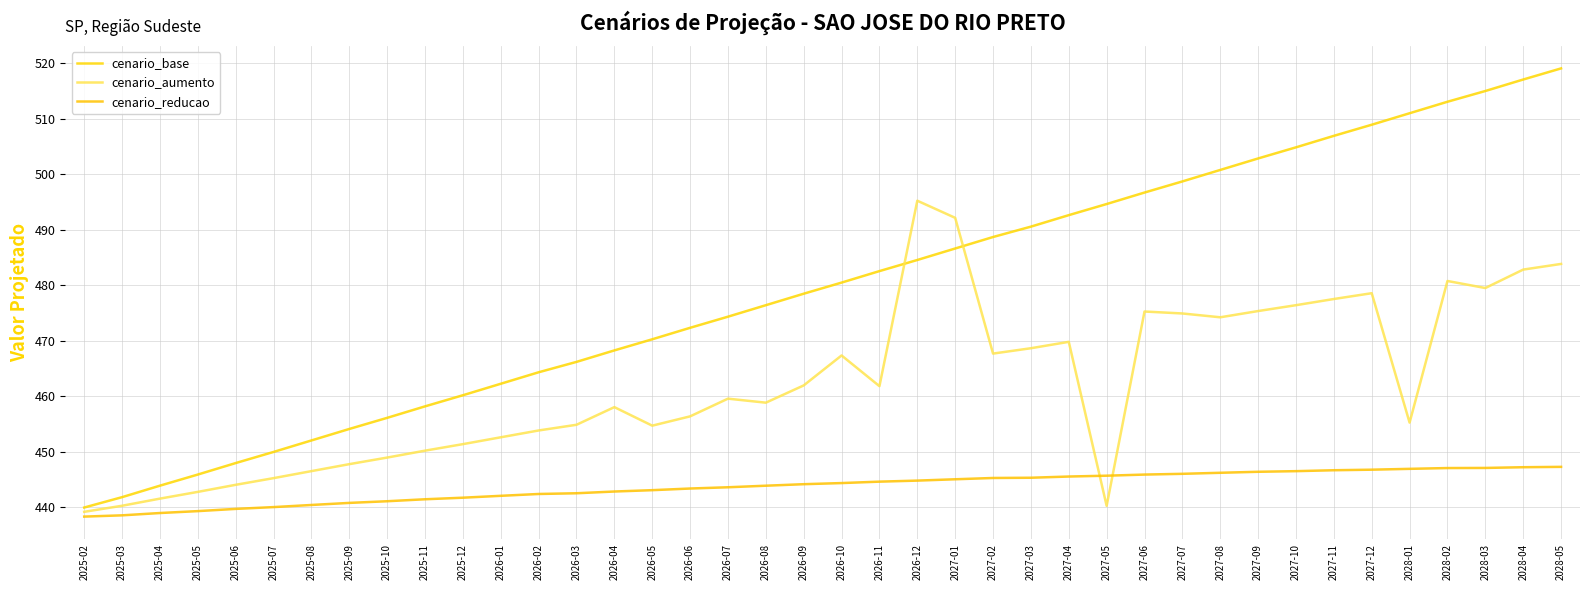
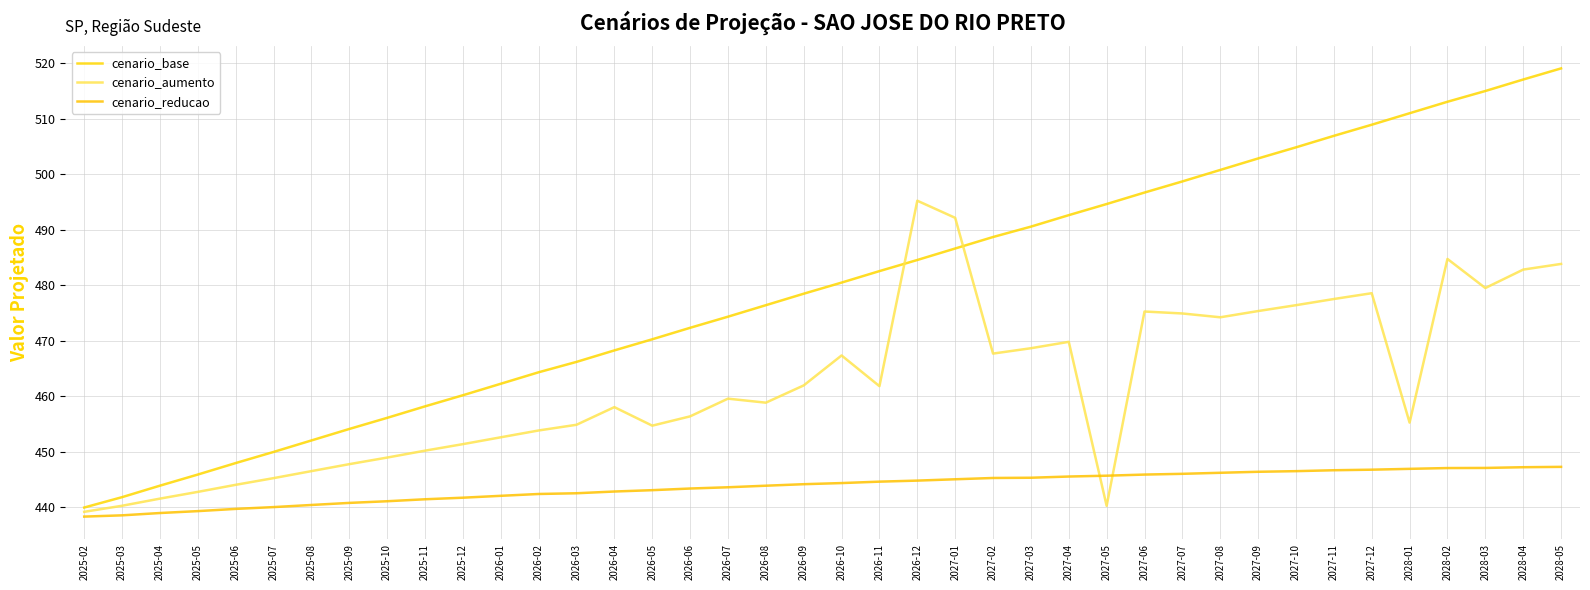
  {
    "cenario_aumento": {
      "2025-02": 439,
      "2025-03": 440,
      "2025-04": 442,
      "2025-05": 443,
      "2025-06": 444,
      "2025-07": 445,
      "2025-08": 447,
      "2025-09": 448,
      "2025-10": 449,
      "2025-11": 450,
      "2025-12": 451,
      "2026-01": 453,
      "2026-02": 454,
      "2026-03": 455,
      "2026-04": 458,
      "2026-05": 455,
      "2026-06": 456,
      "2026-07": 460,
      "2026-08": 459,
      "2026-09": 462,
      "2026-10": 467,
      "2026-11": 462,
      "2026-12": 495,
      "2027-01": 492,
      "2027-02": 468,
      "2027-03": 469,
      "2027-04": 470,
      "2027-05": 440,
      "2027-06": 475,
      "2027-07": 475,
      "2027-08": 474,
      "2027-09": 475,
      "2027-10": 476,
      "2027-11": 478,
      "2027-12": 479,
      "2028-01": 455,
-     "2028-02": 481,
+     "2028-02": 485,
      "2028-03": 479,
      "2028-04": 483,
      "2028-05": 484
    }
  }
